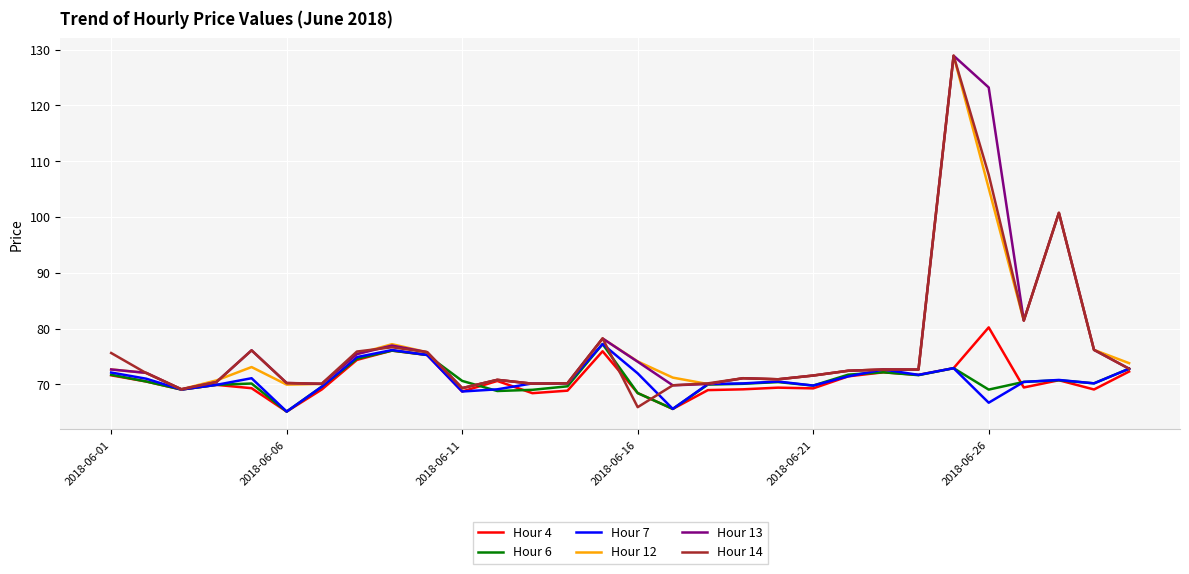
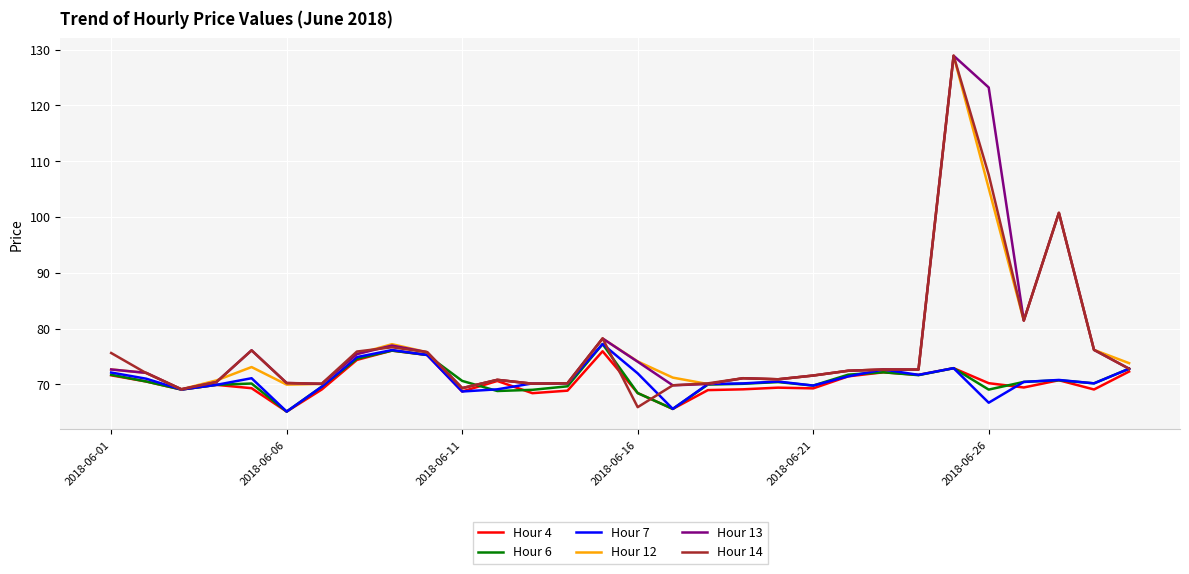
  {
    "Hour 4": {
      "2018-06-21": 69,
-     "2018-06-26": 80
+     "2018-06-26": 70
    },
    "Hour 6": {
      "2018-06-11": 71,
      "2018-06-26": 69
    },
    "Hour 7": {
      "2018-06-16": 72,
      "2018-06-26": 67
    },
    "Hour 12": {
      "2018-06-26": 105
    },
    "Hour 13": {
      "2018-06-26": 123
    },
    "Hour 14": {
      "2018-06-01": 76,
      "2018-06-16": 66,
      "2018-06-26": 108
    }
  }
